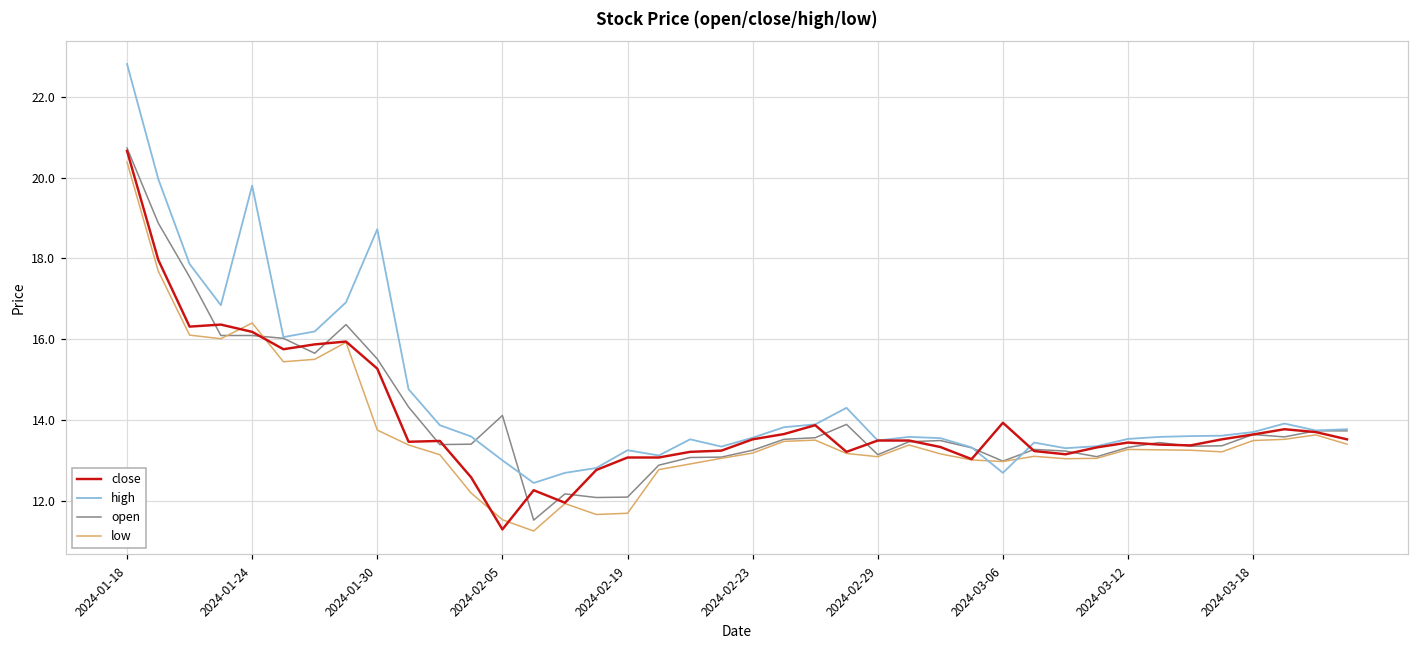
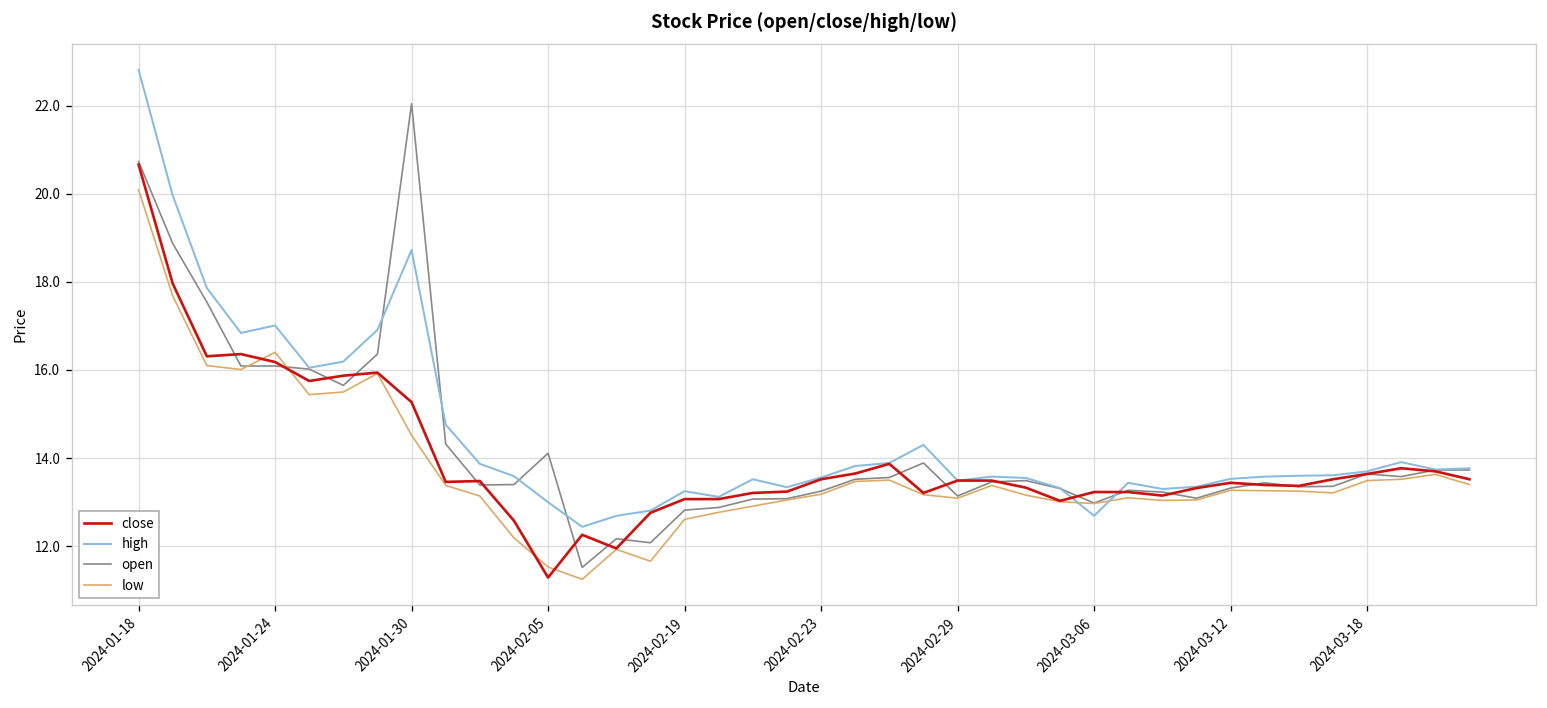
  {
    "close": {
      "2024-01-24": 16.2,
      "2024-01-30": 15.3,
      "2024-02-05": 11.3,
      "2024-02-19": 13.1,
-     "2024-03-06": 13.9,
+     "2024-03-06": 13.2,
      "2024-03-12": 13.4
    },
    "high": {
      "2024-01-18": 22.8,
-     "2024-01-24": 19.8,
+     "2024-01-24": 17.0,
      "2024-01-30": 18.7,
      "2024-02-05": 13.0,
      "2024-02-19": 13.3,
      "2024-03-06": 12.7,
      "2024-03-12": 13.5
    },
    "open": {
      "2024-01-24": 16.1,
-     "2024-01-30": 15.5,
+     "2024-01-30": 22.0,
      "2024-02-05": 14.1,
-     "2024-02-19": 12.1,
+     "2024-02-19": 12.8,
      "2024-02-23": 13.3
    },
    "low": {
-     "2024-01-18": 20.4,
+     "2024-01-18": 20.1,
      "2024-01-24": 16.4,
-     "2024-01-30": 13.8,
+     "2024-01-30": 14.5,
      "2024-02-05": 11.5,
-     "2024-02-19": 11.7,
+     "2024-02-19": 12.6,
      "2024-02-23": 13.2,
      "2024-03-18": 13.5
    }
  }
